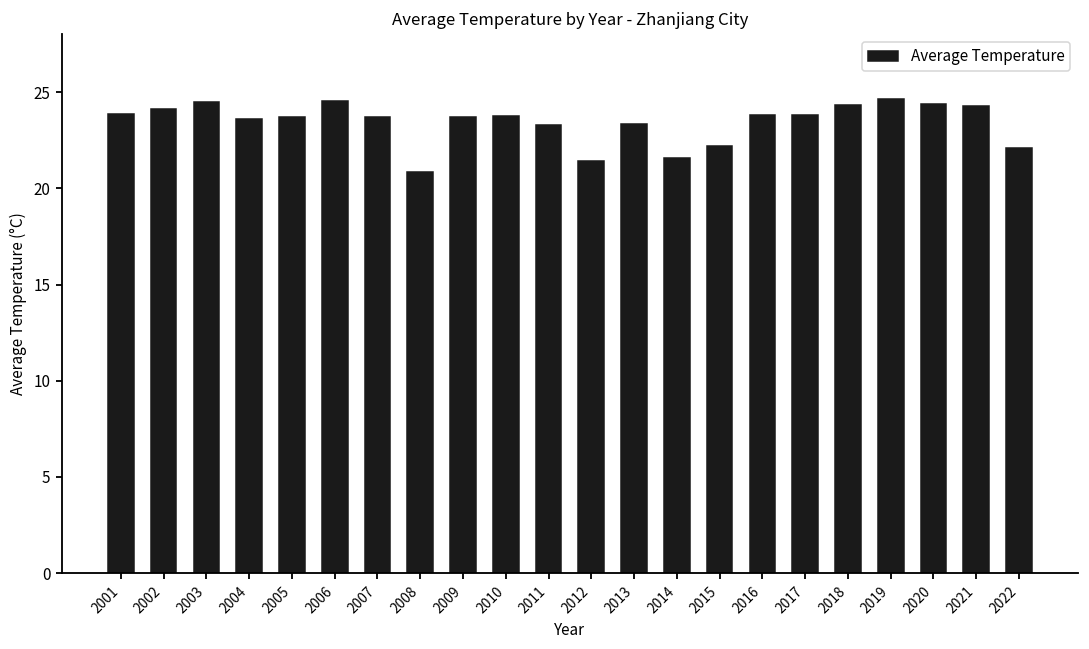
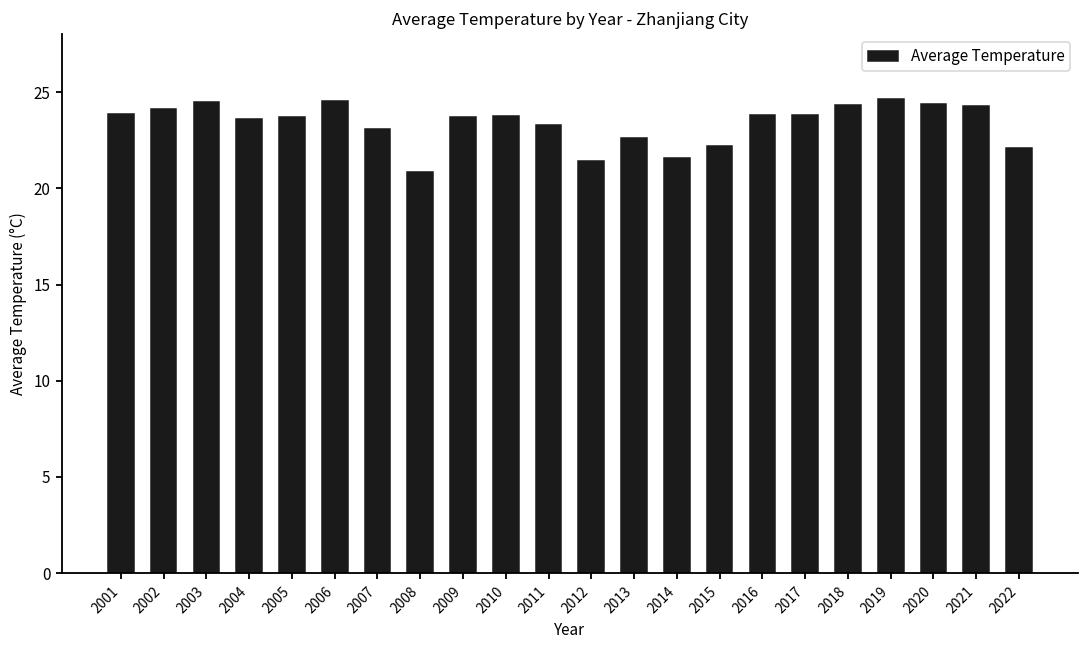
  {
    "2001": 23.9,
    "2002": 24.1,
    "2003": 24.5,
    "2004": 23.6,
    "2005": 23.7,
    "2006": 24.6,
-   "2007": 23.7,
+   "2007": 23.1,
    "2008": 20.8,
    "2009": 23.7,
    "2010": 23.7,
    "2011": 23.3,
    "2012": 21.4,
-   "2013": 23.4,
+   "2013": 22.6,
    "2014": 21.6,
    "2015": 22.2,
    "2016": 23.8,
    "2017": 23.8,
    "2018": 24.3,
    "2019": 24.7,
    "2020": 24.4,
    "2021": 24.3,
    "2022": 22.1
  }
